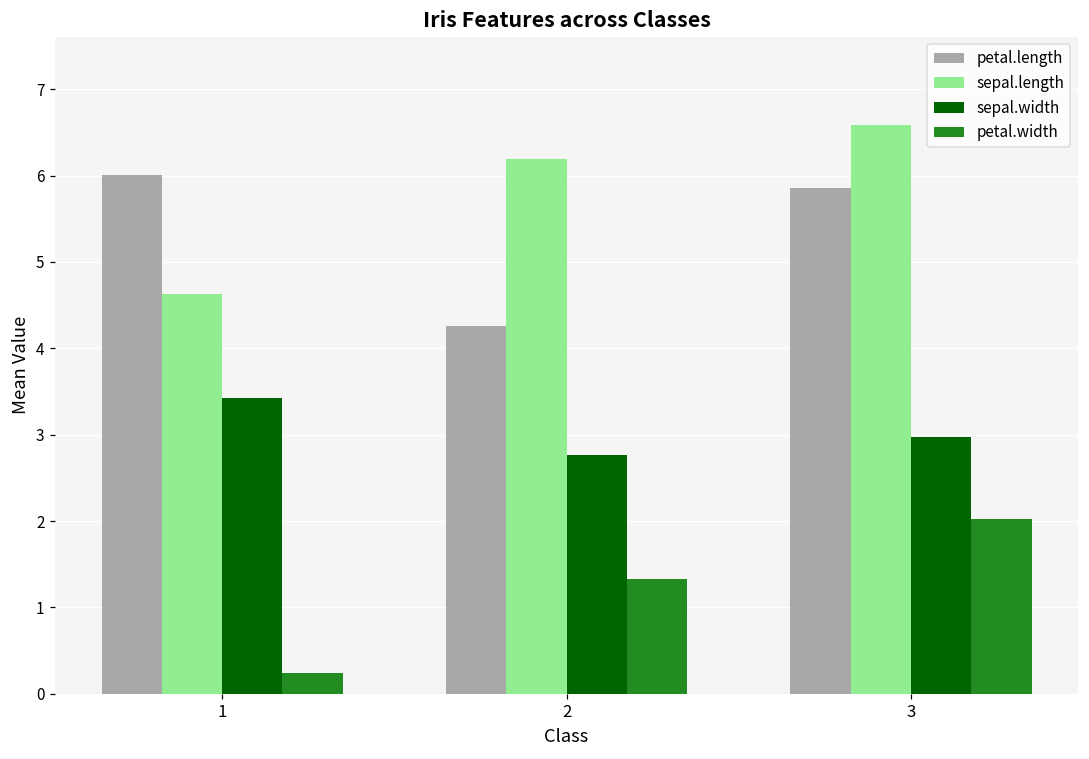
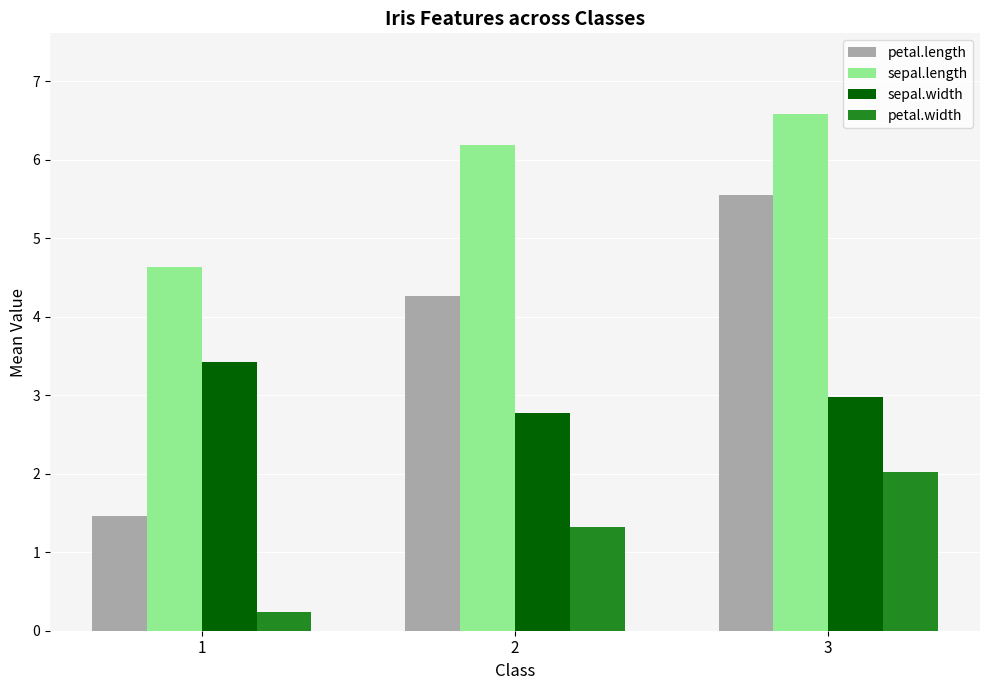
  {
    "petal.length": {
-     "1": 6.0,
+     "1": 1.5,
      "2": 4.3,
-     "3": 5.9
+     "3": 5.6
    },
    "sepal.length": {
      "1": 4.6,
      "2": 6.2,
      "3": 6.6
    },
    "sepal.width": {
      "1": 3.4,
      "2": 2.8,
      "3": 3.0
    },
    "petal.width": {
      "1": 0.2,
      "2": 1.3,
      "3": 2.0
    }
  }
